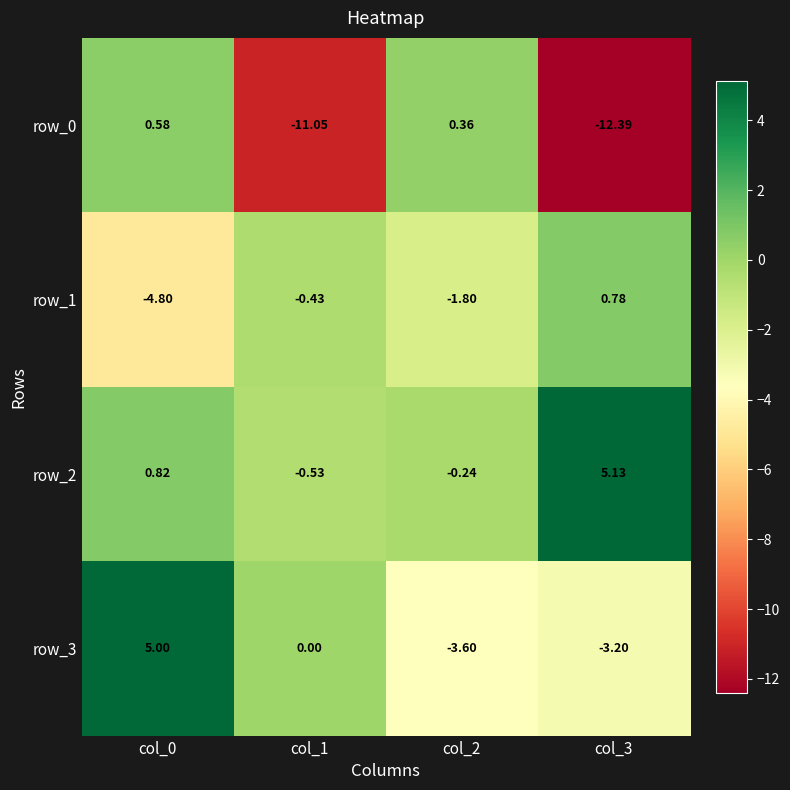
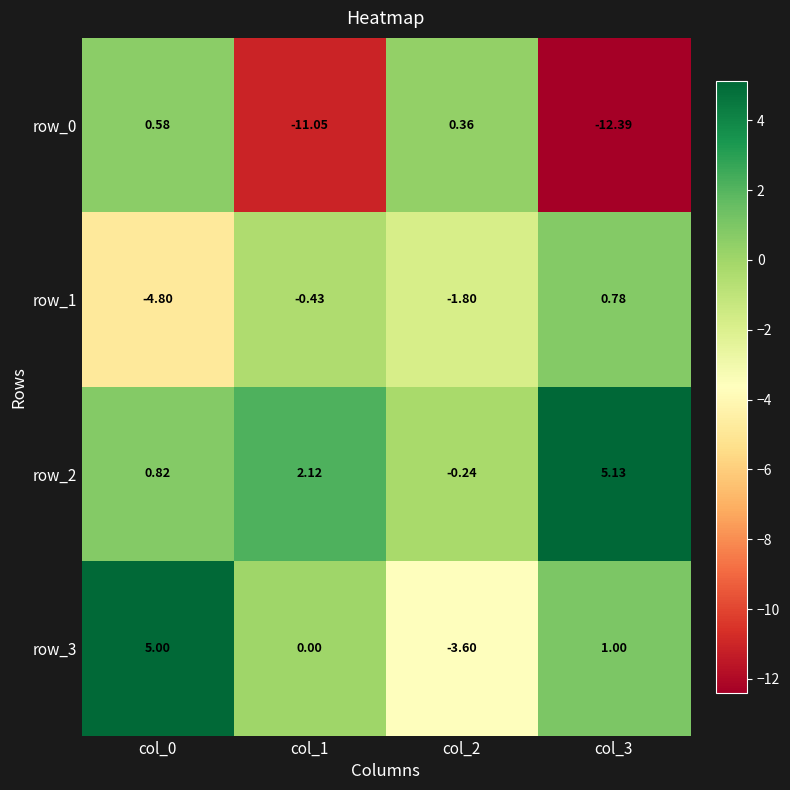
  {
    "row_0": {
      "col_0": 0.58,
      "col_1": -11.05,
      "col_2": 0.36,
      "col_3": -12.39
    },
    "row_1": {
      "col_0": -4.80,
      "col_1": -0.43,
      "col_2": -1.80,
      "col_3": 0.78
    },
    "row_2": {
      "col_0": 0.82,
-     "col_1": -0.53,
+     "col_1": 2.12,
      "col_2": -0.24,
      "col_3": 5.13
    },
    "row_3": {
      "col_0": 5.00,
      "col_1": 0.00,
      "col_2": -3.60,
-     "col_3": -3.20
+     "col_3": 1.00
    }
  }
